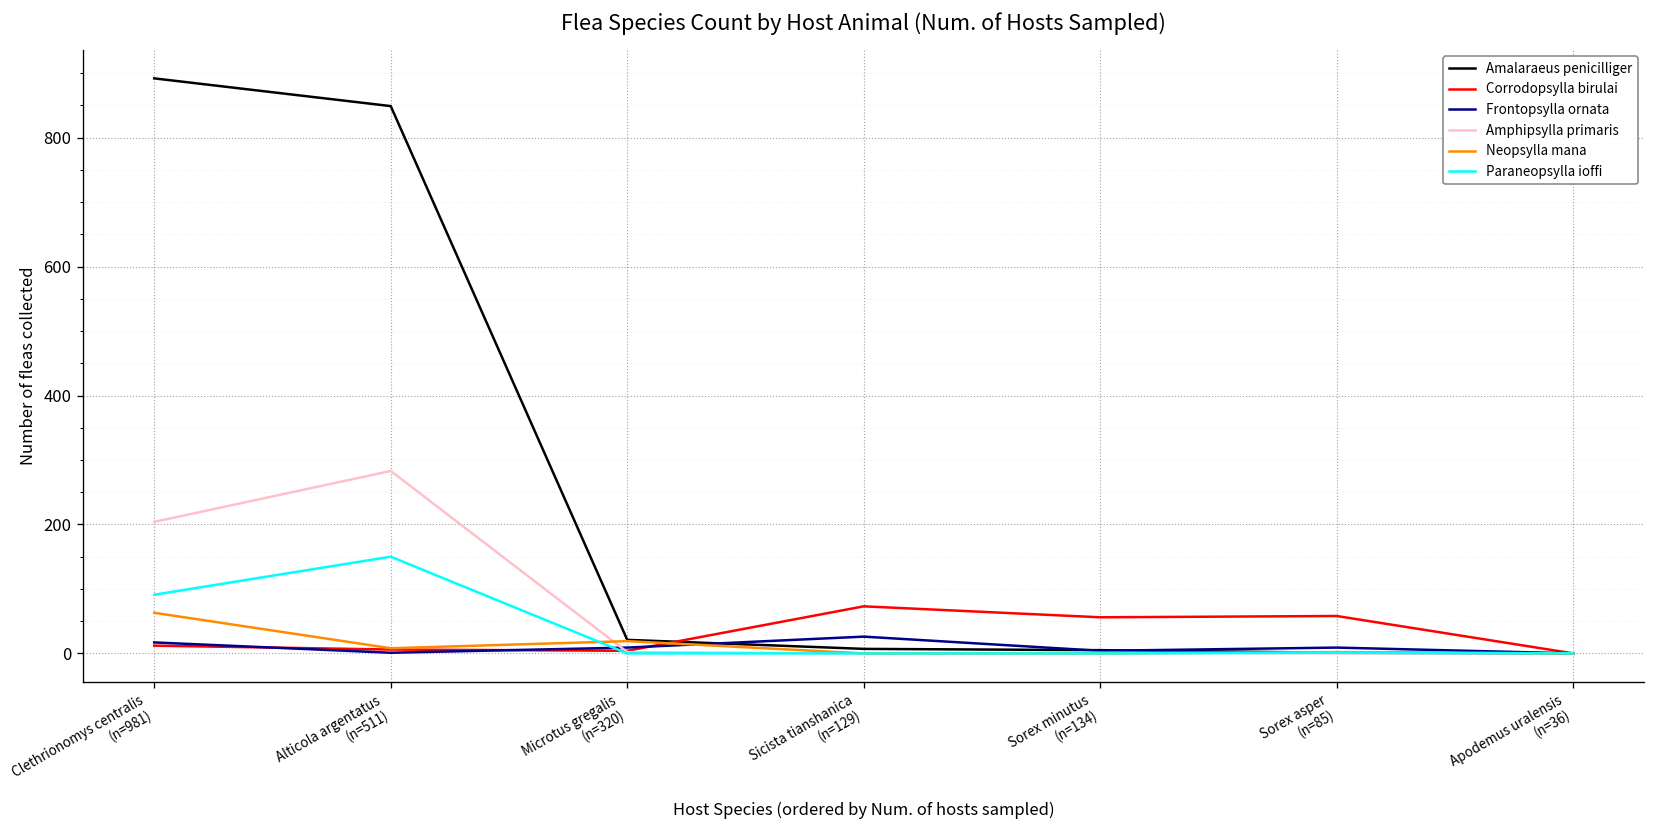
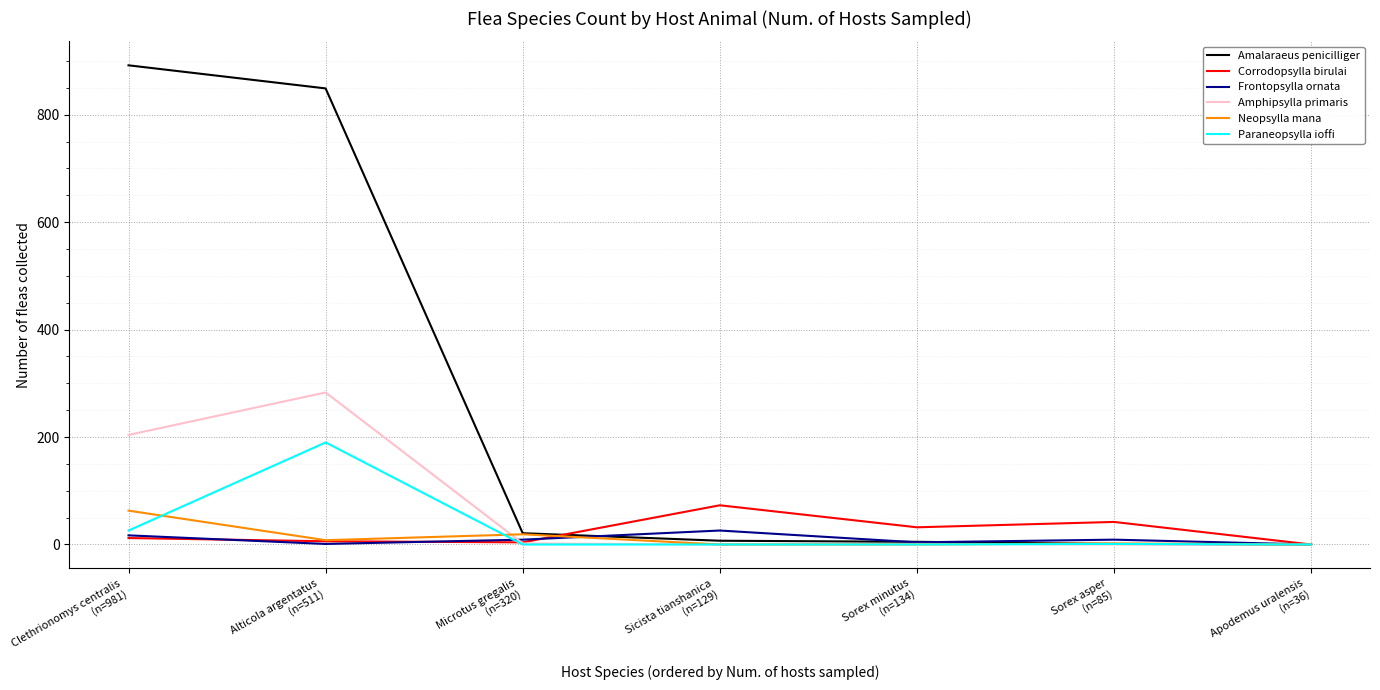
  {
    "Amalaraeus penicilliger": {
      "Clethrionomys centralis (n=981)": 890,
      "Alticola argentatus (n=511)": 850,
      "Sicista tianshanica (n=129)": 10
    },
    "Corrodopsylla birulai": {
      "Clethrionomys centralis (n=981)": 10,
      "Sicista tianshanica (n=129)": 70,
-     "Sorex minutus (n=134)": 60,
-     "Sorex asper (n=85)": 60
+     "Sorex minutus (n=134)": 30,
+     "Sorex asper (n=85)": 40
    },
    "Frontopsylla ornata": {
      "Clethrionomys centralis (n=981)": 20,
      "Alticola argentatus (n=511)": 0,
      "Microtus gregalis (n=320)": 10,
      "Sicista tianshanica (n=129)": 30,
      "Sorex asper (n=85)": 10
    },
    "Amphipsylla primaris": {
      "Clethrionomys centralis (n=981)": 200,
      "Alticola argentatus (n=511)": 280
    },
    "Neopsylla mana": {
      "Clethrionomys centralis (n=981)": 60
    },
    "Paraneopsylla ioffi": {
-     "Clethrionomys centralis (n=981)": 90,
-     "Alticola argentatus (n=511)": 150
+     "Clethrionomys centralis (n=981)": 30,
+     "Alticola argentatus (n=511)": 190
    }
  }
